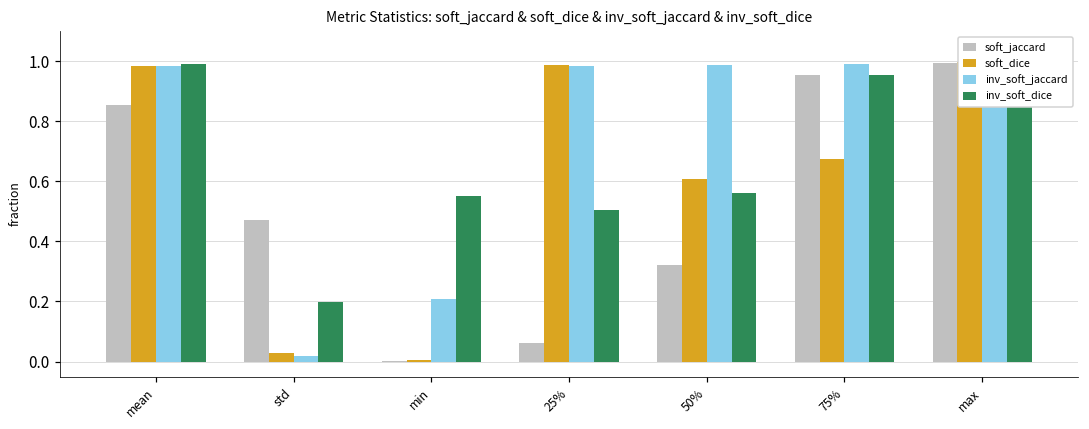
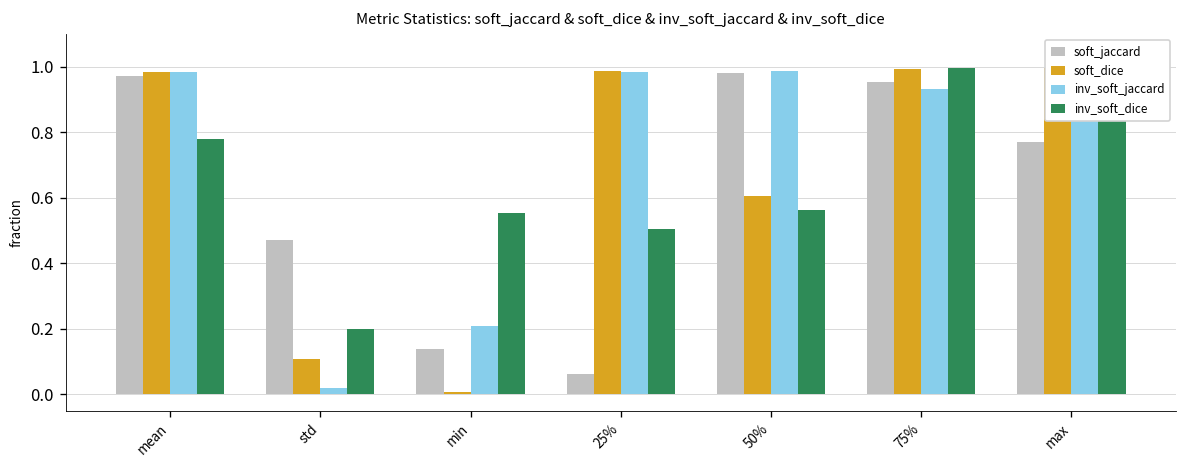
  {
    "soft_jaccard": {
-     "mean": 0.86,
+     "mean": 0.97,
      "std": 0.47,
-     "min": 0.00,
+     "min": 0.14,
      "25%": 0.06,
-     "50%": 0.32,
+     "50%": 0.98,
      "75%": 0.95,
-     "max": 0.99
+     "max": 0.77
    },
    "soft_dice": {
      "mean": 0.99,
-     "std": 0.03,
+     "std": 0.11,
      "25%": 0.99,
      "50%": 0.61,
-     "75%": 0.68
+     "75%": 0.99
    },
    "inv_soft_jaccard": {
      "mean": 0.98,
      "std": 0.02,
      "min": 0.21,
      "25%": 0.98,
      "50%": 0.99,
-     "75%": 0.99
+     "75%": 0.93
    },
    "inv_soft_dice": {
-     "mean": 0.99,
+     "mean": 0.78,
      "std": 0.20,
      "min": 0.55,
      "25%": 0.51,
      "50%": 0.56,
-     "75%": 0.95
+     "75%": 1.00
    }
  }
